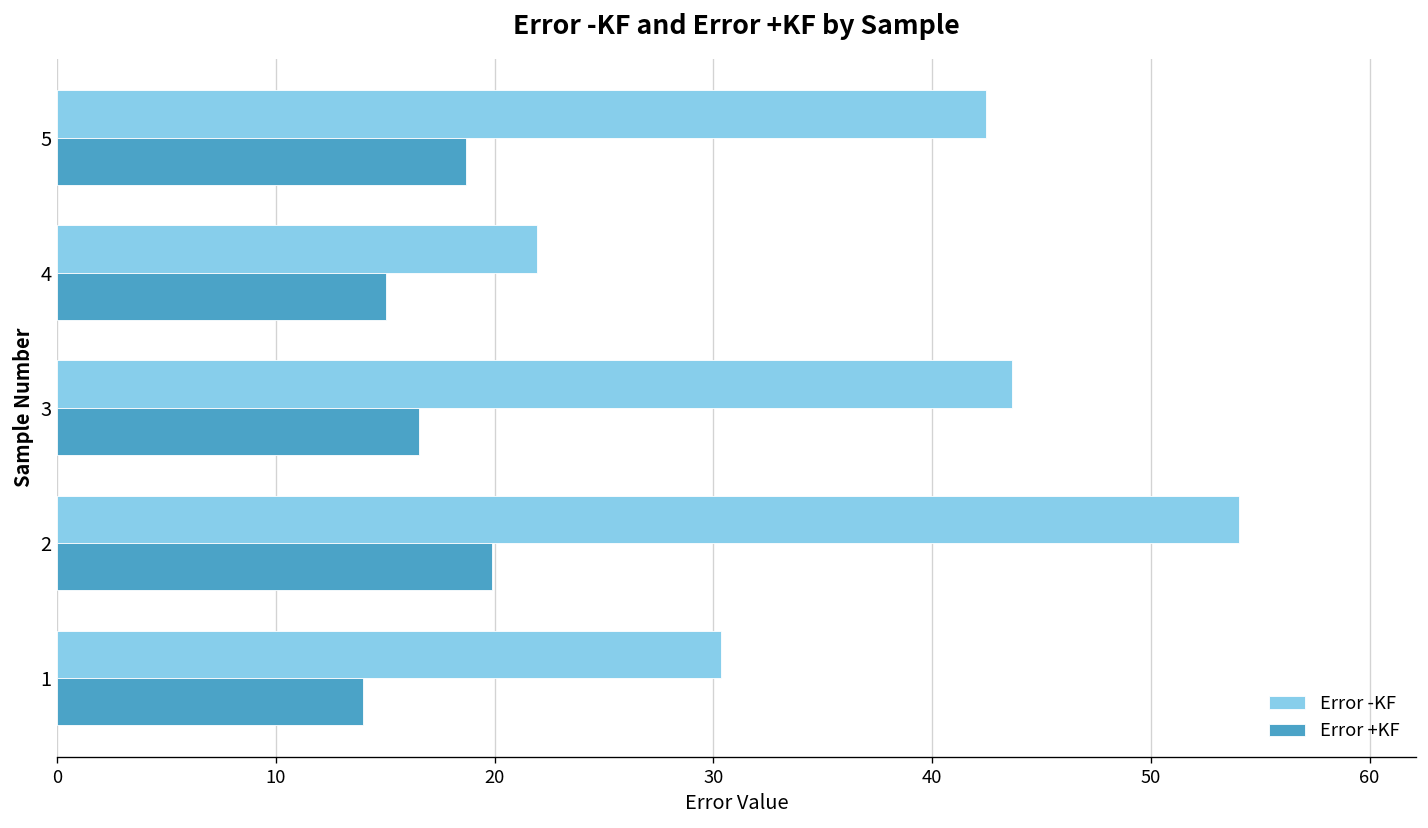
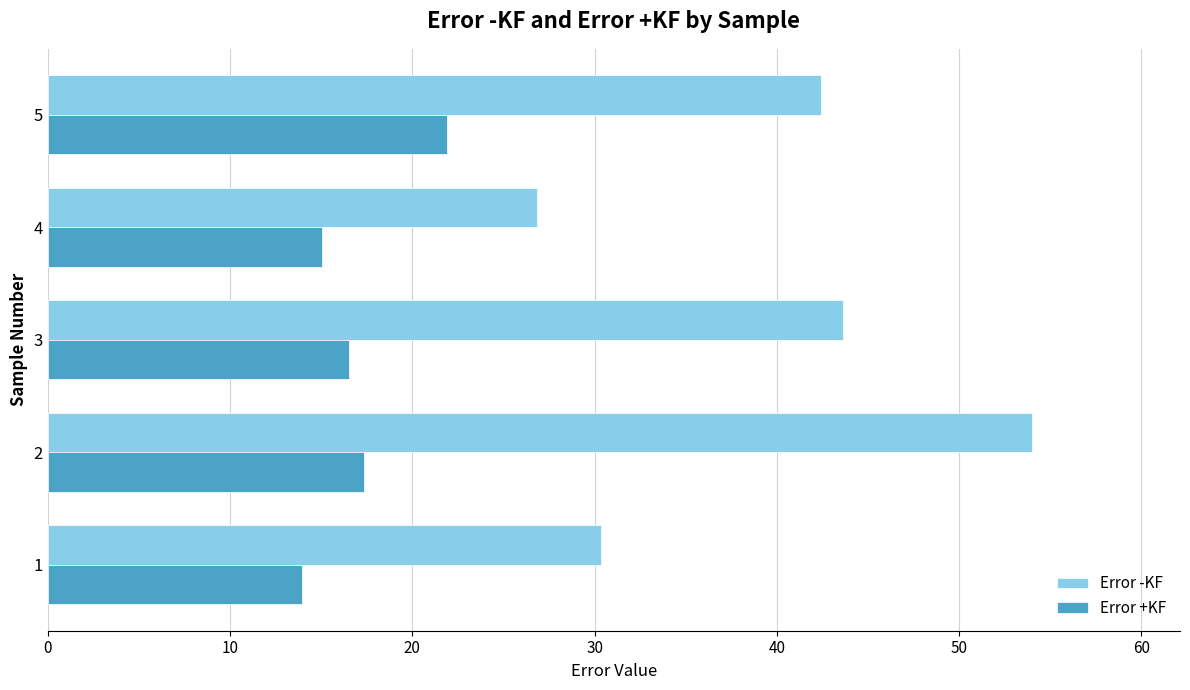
  {
    "Error -KF": {
      "5": 42.4,
-     "4": 21.9,
+     "4": 26.9,
      "3": 43.6,
      "2": 54.0,
      "1": 30.3
    },
    "Error +KF": {
-     "5": 18.7,
+     "5": 21.9,
      "4": 15.0,
      "3": 16.5,
-     "2": 19.9,
+     "2": 17.4,
      "1": 14.0
    }
  }
